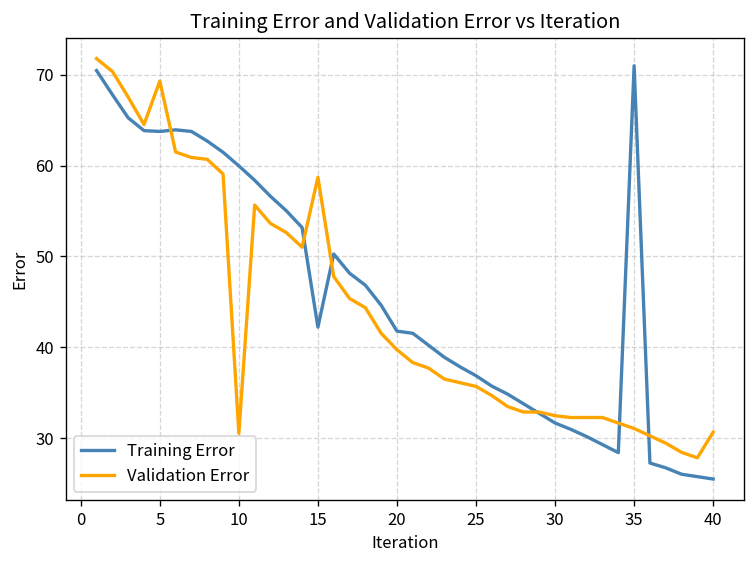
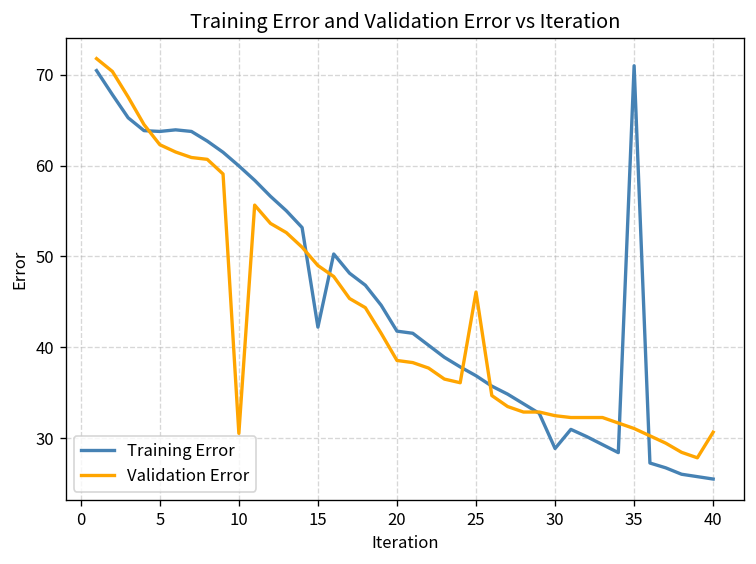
  {
    "Training Error": {
      "5": 64,
      "10": 60,
      "15": 42,
      "20": 42,
      "25": 37,
-     "30": 32,
+     "30": 29,
      "35": 71,
      "40": 25
    },
    "Validation Error": {
-     "5": 69,
+     "5": 62,
      "10": 31,
-     "15": 59,
-     "20": 40,
-     "25": 36,
+     "15": 49,
+     "20": 39,
+     "25": 46,
      "30": 32,
      "35": 31,
      "40": 31
    }
  }
